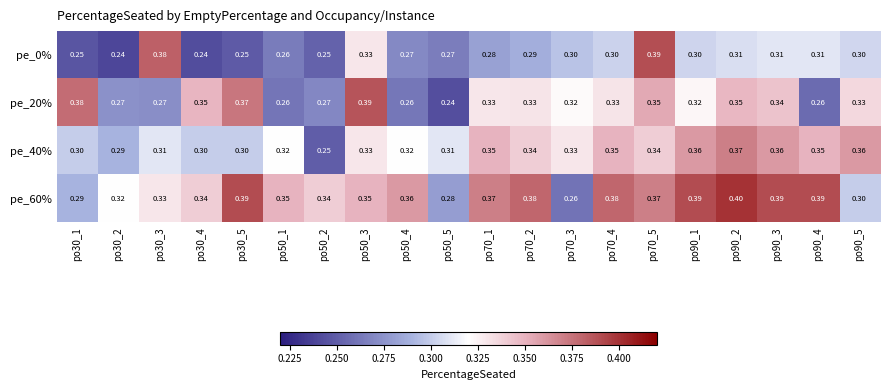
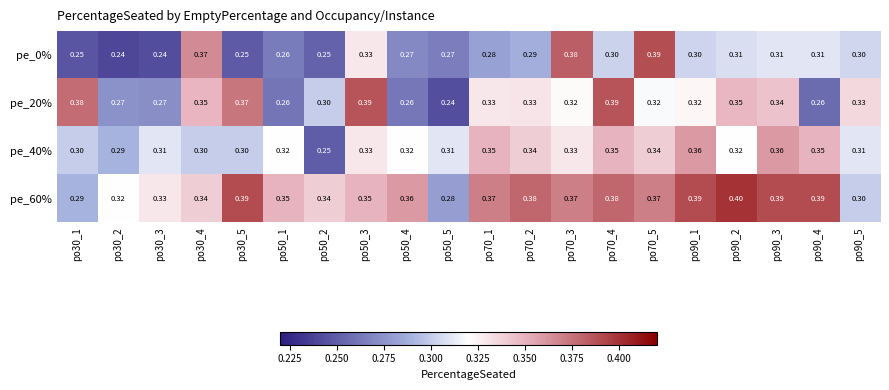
  {
    "pe_0%": {
      "po30_1": 0.25,
      "po30_2": 0.24,
-     "po30_3": 0.38,
-     "po30_4": 0.24,
+     "po30_3": 0.24,
+     "po30_4": 0.37,
      "po30_5": 0.25,
      "po50_1": 0.26,
      "po50_2": 0.25,
      "po50_3": 0.33,
      "po50_4": 0.27,
      "po50_5": 0.27,
      "po70_1": 0.28,
      "po70_2": 0.29,
-     "po70_3": 0.30,
+     "po70_3": 0.38,
      "po70_4": 0.30,
      "po70_5": 0.39,
      "po90_1": 0.30,
      "po90_2": 0.31,
      "po90_3": 0.31,
      "po90_4": 0.31,
      "po90_5": 0.30
    },
    "pe_20%": {
      "po30_1": 0.38,
      "po30_2": 0.27,
      "po30_3": 0.27,
      "po30_4": 0.35,
      "po30_5": 0.37,
      "po50_1": 0.26,
-     "po50_2": 0.27,
+     "po50_2": 0.30,
      "po50_3": 0.39,
      "po50_4": 0.26,
      "po50_5": 0.24,
      "po70_1": 0.33,
      "po70_2": 0.33,
      "po70_3": 0.32,
-     "po70_4": 0.33,
-     "po70_5": 0.35,
+     "po70_4": 0.39,
+     "po70_5": 0.32,
      "po90_1": 0.32,
      "po90_2": 0.35,
      "po90_3": 0.34,
      "po90_4": 0.26,
      "po90_5": 0.33
    },
    "pe_40%": {
      "po30_1": 0.30,
      "po30_2": 0.29,
      "po30_3": 0.31,
      "po30_4": 0.30,
      "po30_5": 0.30,
      "po50_1": 0.32,
      "po50_2": 0.25,
      "po50_3": 0.33,
      "po50_4": 0.32,
      "po50_5": 0.31,
      "po70_1": 0.35,
      "po70_2": 0.34,
      "po70_3": 0.33,
      "po70_4": 0.35,
      "po70_5": 0.34,
      "po90_1": 0.36,
-     "po90_2": 0.37,
+     "po90_2": 0.32,
      "po90_3": 0.36,
      "po90_4": 0.35,
-     "po90_5": 0.36
+     "po90_5": 0.31
    },
    "pe_60%": {
      "po30_1": 0.29,
      "po30_2": 0.32,
      "po30_3": 0.33,
      "po30_4": 0.34,
      "po30_5": 0.39,
      "po50_1": 0.35,
      "po50_2": 0.34,
      "po50_3": 0.35,
      "po50_4": 0.36,
      "po50_5": 0.28,
      "po70_1": 0.37,
      "po70_2": 0.38,
-     "po70_3": 0.26,
+     "po70_3": 0.37,
      "po70_4": 0.38,
      "po70_5": 0.37,
      "po90_1": 0.39,
      "po90_2": 0.40,
      "po90_3": 0.39,
      "po90_4": 0.39,
      "po90_5": 0.30
    }
  }
